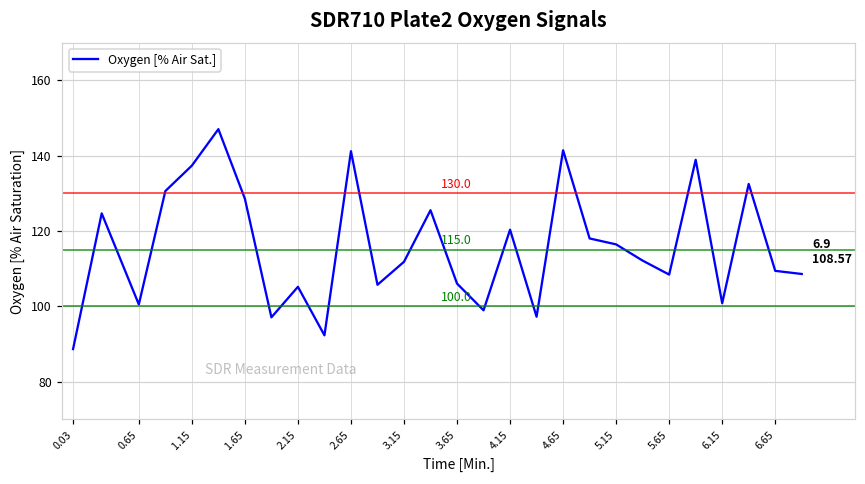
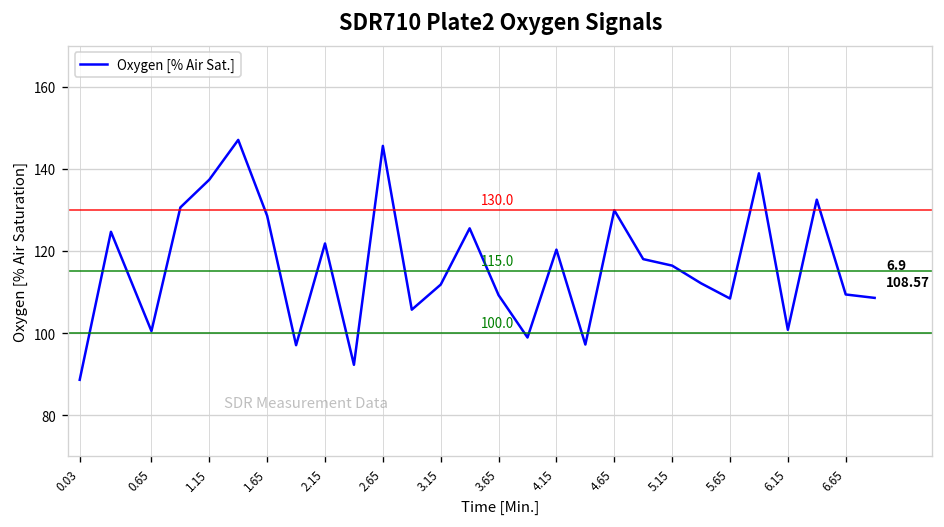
  {
    "0.03": 89,
    "0.65": 100,
    "1.15": 137,
    "1.65": 129,
-   "2.15": 105,
-   "2.65": 141,
+   "2.15": 122,
+   "2.65": 146,
    "3.15": 112,
-   "3.65": 106,
+   "3.65": 109,
    "4.15": 120,
-   "4.65": 141,
+   "4.65": 130,
    "5.15": 116,
    "5.65": 108,
    "6.15": 101,
    "6.65": 109
  }
